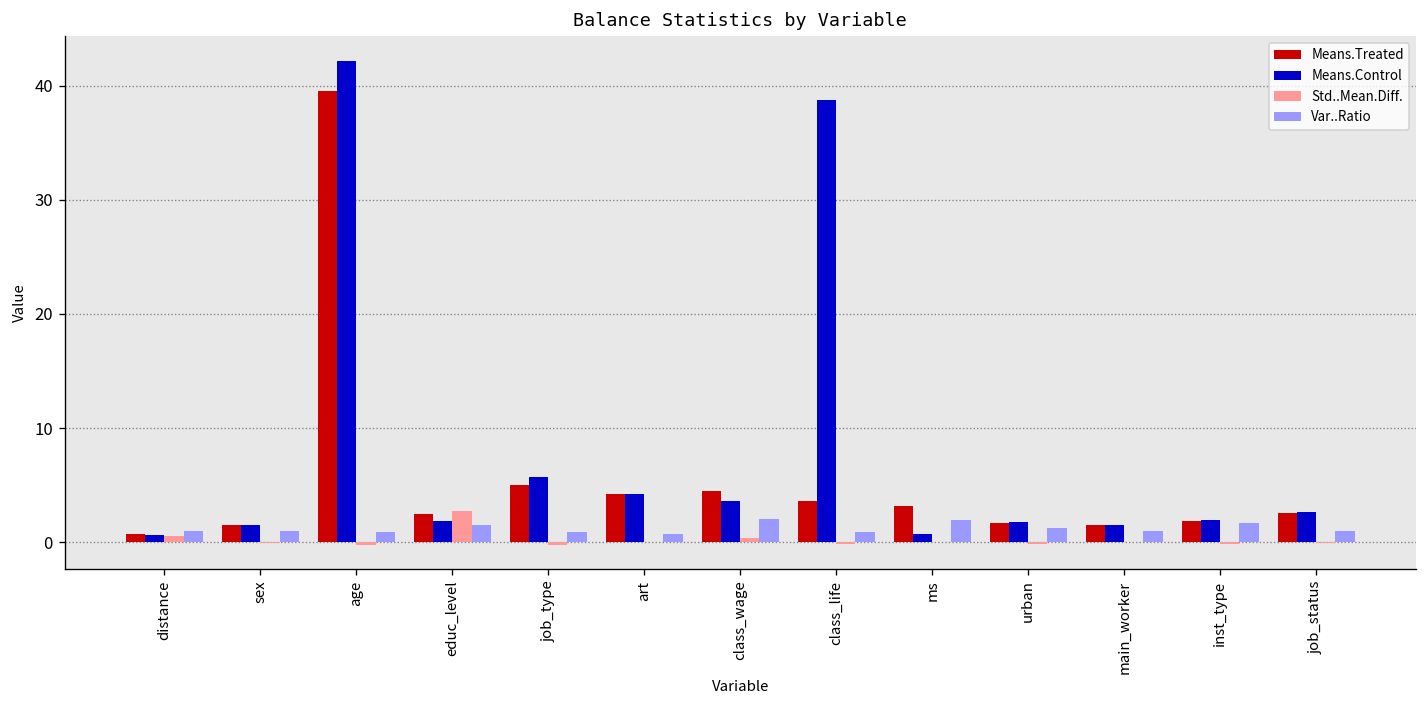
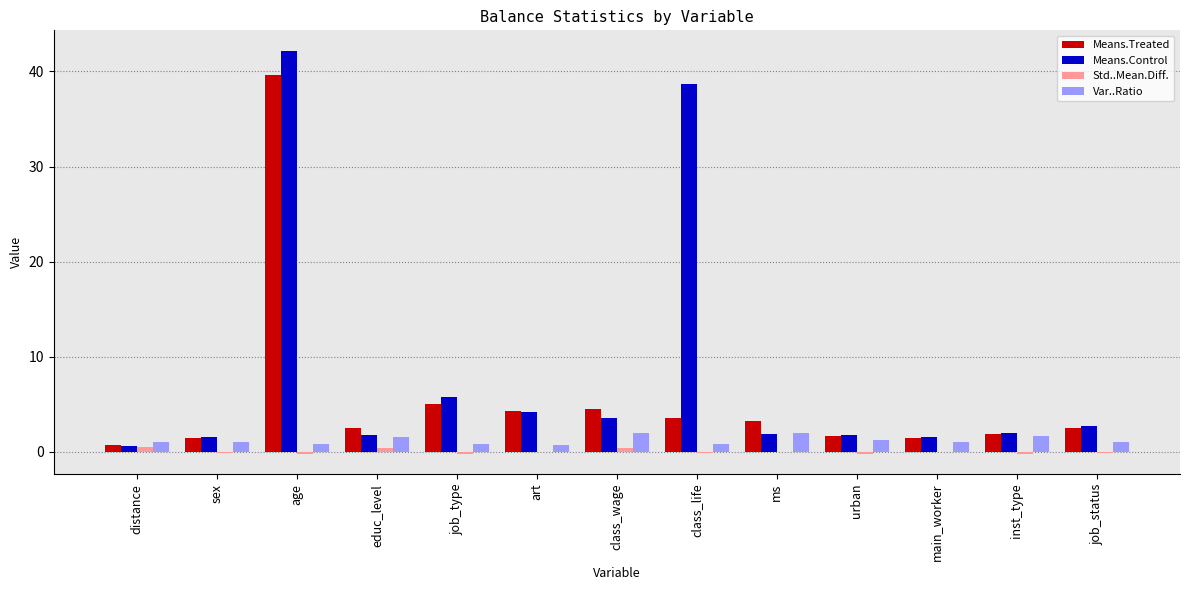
  {
    "Means.Treated": {
      "distance": 1,
      "sex": 2,
      "age": 40,
      "educ_level": 2,
      "job_type": 5,
      "art": 4,
      "class_wage": 4,
      "class_life": 4,
      "ms": 3,
      "urban": 2,
      "main_worker": 2,
      "inst_type": 2,
      "job_status": 3
    },
    "Means.Control": {
      "distance": 1,
      "sex": 2,
      "age": 42,
      "educ_level": 2,
      "job_type": 6,
      "art": 4,
      "class_wage": 4,
      "class_life": 39,
-     "ms": 1,
+     "ms": 2,
      "urban": 2,
      "main_worker": 2,
      "inst_type": 2,
      "job_status": 3
    },
    "Std..Mean.Diff.": {
      "distance": 1,
-     "educ_level": 3,
+     "educ_level": 0,
      "class_wage": 0
    },
    "Var..Ratio": {
      "distance": 1,
      "sex": 1,
      "age": 1,
      "educ_level": 2,
      "job_type": 1,
      "art": 1,
      "class_wage": 2,
      "class_life": 1,
      "ms": 2,
      "urban": 1,
      "main_worker": 1,
      "inst_type": 2,
      "job_status": 1
    }
  }
